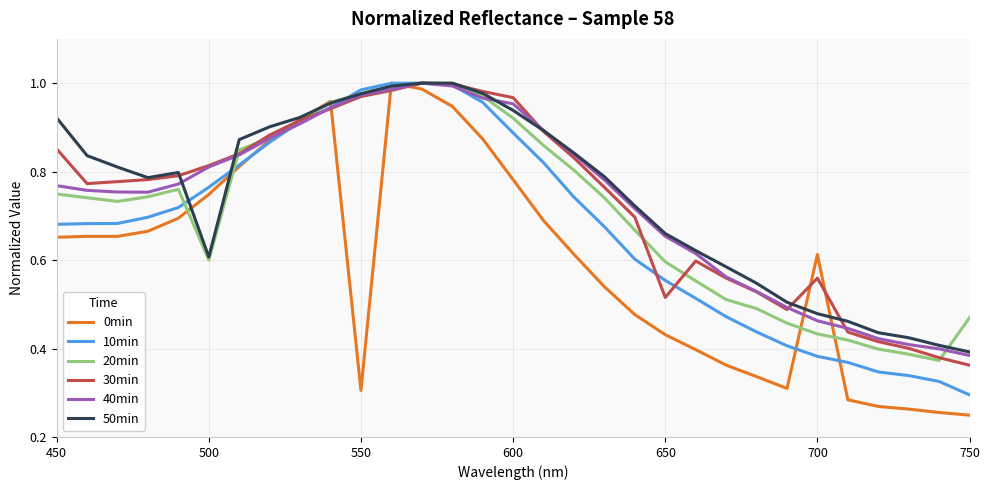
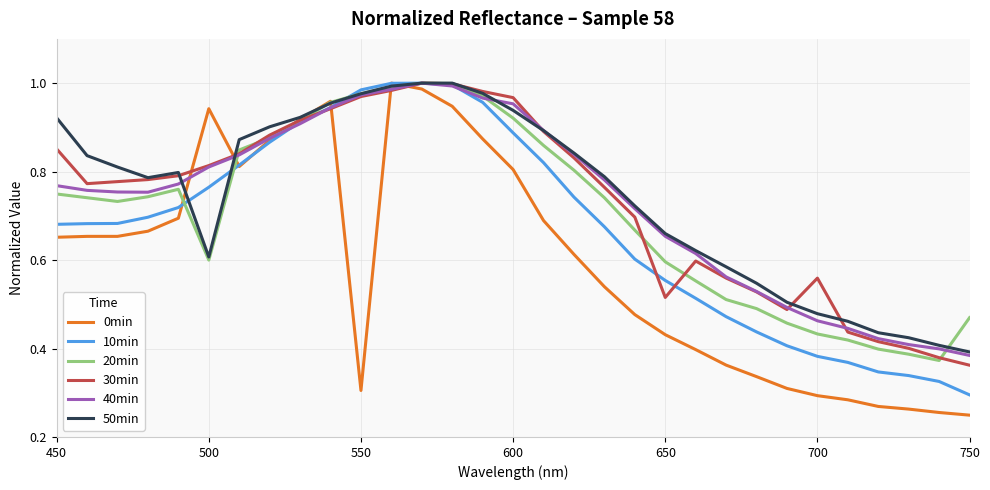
  {
    "0min": {
      "450": 0.65,
-     "500": 0.75,
+     "500": 0.94,
      "550": 0.31,
-     "600": 0.78,
+     "600": 0.80,
      "650": 0.43,
-     "700": 0.61,
+     "700": 0.29,
      "750": 0.25
    },
    "10min": {
      "450": 0.68,
      "500": 0.76,
      "550": 0.98,
      "600": 0.89,
      "650": 0.55,
      "700": 0.38,
      "750": 0.30
    },
    "20min": {
      "450": 0.75,
      "500": 0.60,
      "600": 0.92,
      "650": 0.60,
      "700": 0.43,
      "750": 0.47
    },
    "30min": {
      "450": 0.85,
      "600": 0.97,
      "650": 0.52,
      "700": 0.56,
      "750": 0.36
    },
    "40min": {
      "450": 0.77,
      "600": 0.95,
      "650": 0.65,
      "700": 0.46,
      "750": 0.38
    },
    "50min": {
      "450": 0.92,
      "500": 0.61,
      "600": 0.94,
      "650": 0.66,
      "700": 0.48,
      "750": 0.39
    }
  }
